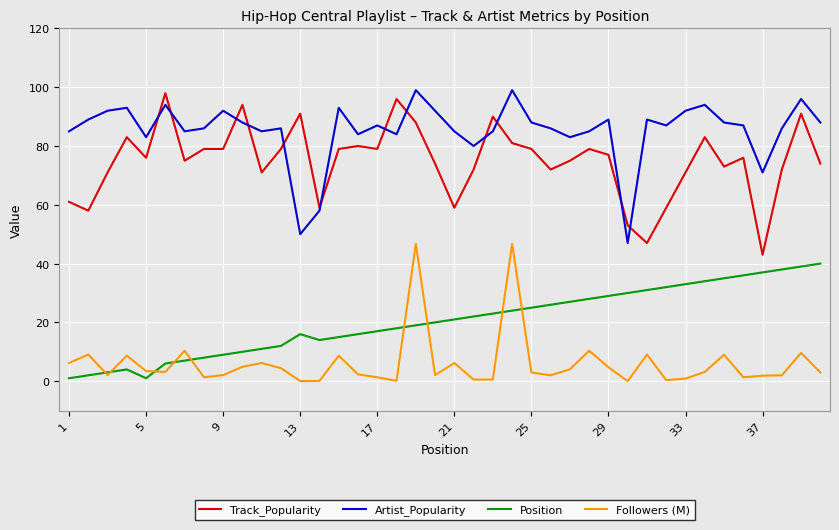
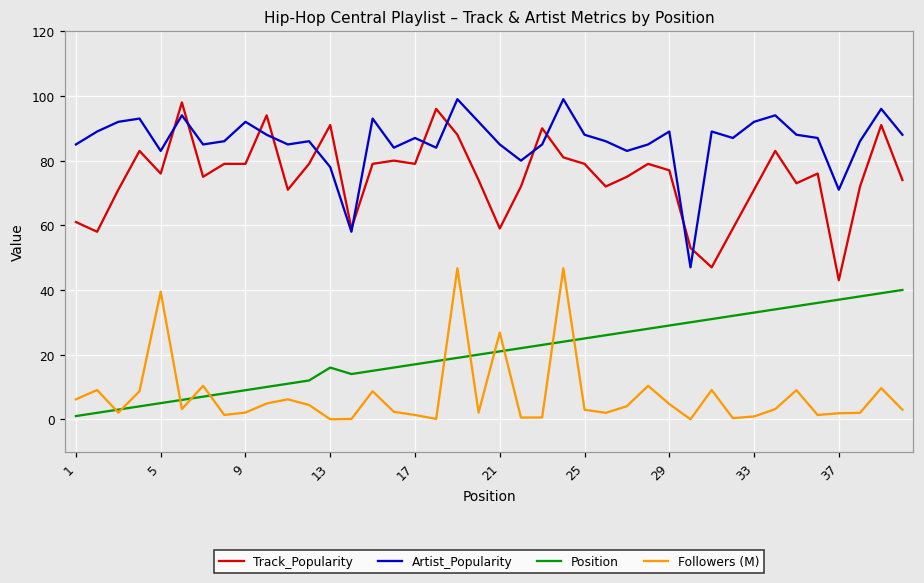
  {
    "Track_Popularity": {
      "1": 61,
      "5": 76,
      "9": 79,
      "13": 91,
      "17": 79,
      "21": 59,
      "25": 79,
      "29": 77,
      "33": 71,
      "37": 43
    },
    "Artist_Popularity": {
      "1": 85,
      "5": 83,
      "9": 92,
-     "13": 50,
+     "13": 78,
      "17": 87,
      "21": 85,
      "25": 88,
      "29": 89,
      "33": 92,
      "37": 71
    },
    "Position": {
      "1": 1,
-     "5": 1,
+     "5": 5,
      "9": 9,
      "13": 16,
      "17": 17,
      "21": 21,
      "25": 25,
      "29": 29,
      "33": 33,
      "37": 37
    },
    "Followers (M)": {
      "1": 6,
-     "5": 3,
+     "5": 39,
      "9": 2,
      "13": 0,
      "17": 1,
-     "21": 6,
+     "21": 27,
      "25": 3,
      "29": 5,
      "33": 1,
      "37": 2
    }
  }
